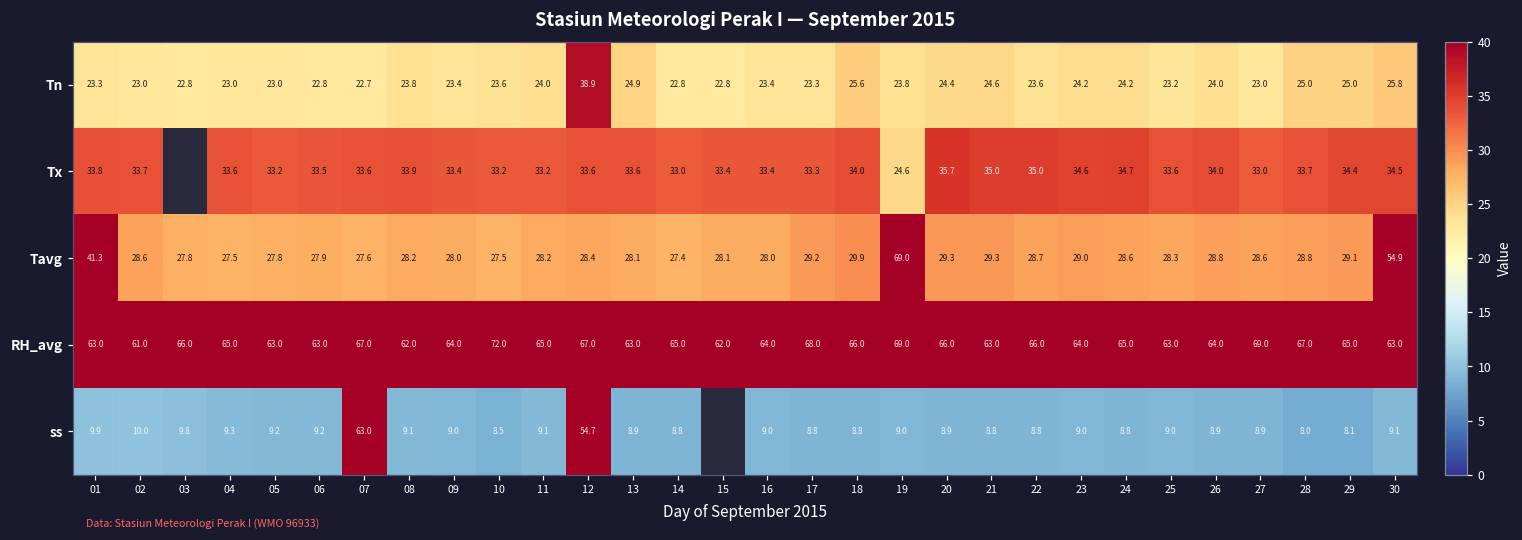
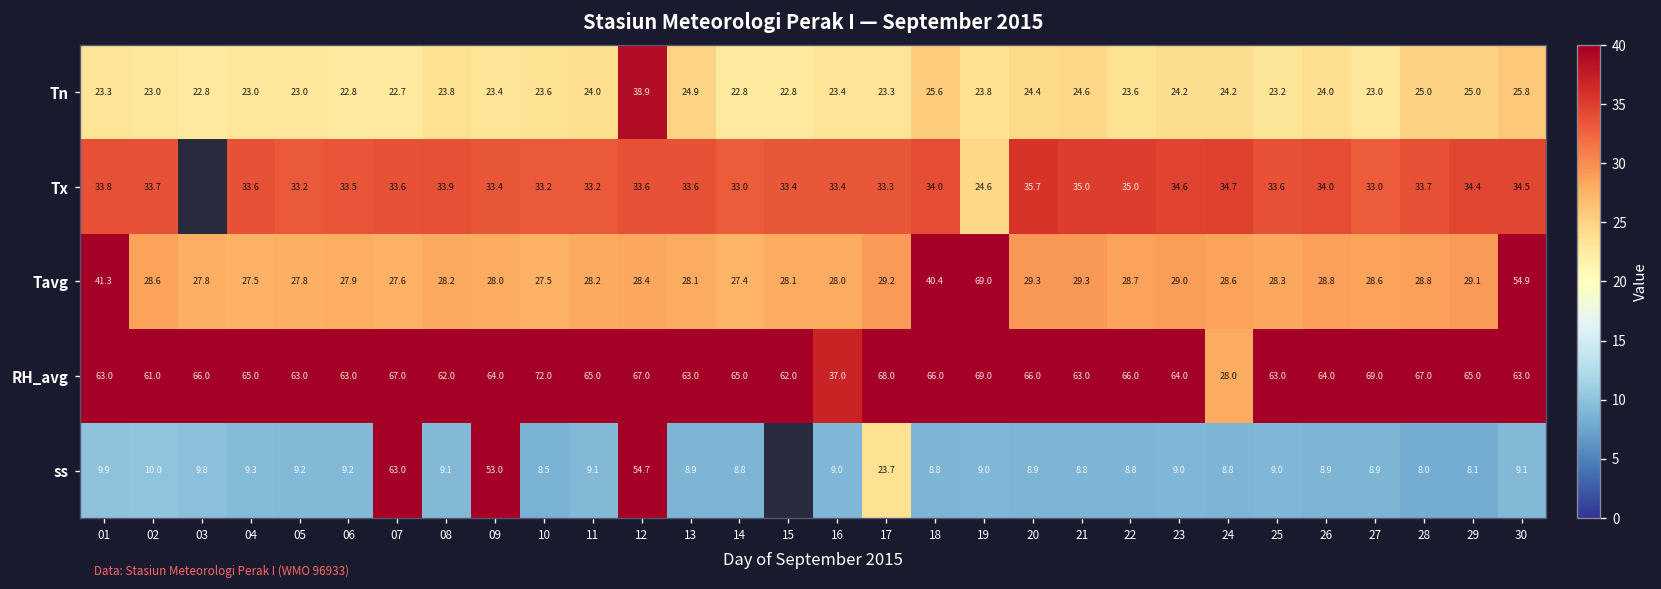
  {
    "Tn": {
      "01": 23.3,
      "02": 23.0,
      "03": 22.8,
      "04": 23.0,
      "05": 23.0,
      "06": 22.8,
      "07": 22.7,
      "08": 23.8,
      "09": 23.4,
      "10": 23.6,
      "11": 24.0,
      "12": 38.9,
      "13": 24.9,
      "14": 22.8,
      "15": 22.8,
      "16": 23.4,
      "17": 23.3,
      "18": 25.6,
      "19": 23.8,
      "20": 24.4,
      "21": 24.6,
      "22": 23.6,
      "23": 24.2,
      "24": 24.2,
      "25": 23.2,
      "26": 24.0,
      "27": 23.0,
      "28": 25.0,
      "29": 25.0,
      "30": 25.8
    },
    "Tx": {
      "01": 33.8,
      "02": 33.7,
      "04": 33.6,
      "05": 33.2,
      "06": 33.5,
      "07": 33.6,
      "08": 33.9,
      "09": 33.4,
      "10": 33.2,
      "11": 33.2,
      "12": 33.6,
      "13": 33.6,
      "14": 33.0,
      "15": 33.4,
      "16": 33.4,
      "17": 33.3,
      "18": 34.0,
      "19": 24.6,
      "20": 35.7,
      "21": 35.0,
      "22": 35.0,
      "23": 34.6,
      "24": 34.7,
      "25": 33.6,
      "26": 34.0,
      "27": 33.0,
      "28": 33.7,
      "29": 34.4,
      "30": 34.5
    },
    "Tavg": {
      "01": 41.3,
      "02": 28.6,
      "03": 27.8,
      "04": 27.5,
      "05": 27.8,
      "06": 27.9,
      "07": 27.6,
      "08": 28.2,
      "09": 28.0,
      "10": 27.5,
      "11": 28.2,
      "12": 28.4,
      "13": 28.1,
      "14": 27.4,
      "15": 28.1,
      "16": 28.0,
      "17": 29.2,
-     "18": 29.9,
+     "18": 40.4,
      "19": 69.0,
      "20": 29.3,
      "21": 29.3,
      "22": 28.7,
      "23": 29.0,
      "24": 28.6,
      "25": 28.3,
      "26": 28.8,
      "27": 28.6,
      "28": 28.8,
      "29": 29.1,
      "30": 54.9
    },
    "RH_avg": {
      "01": 63.0,
      "02": 61.0,
      "03": 66.0,
      "04": 65.0,
      "05": 63.0,
      "06": 63.0,
      "07": 67.0,
      "08": 62.0,
      "09": 64.0,
      "10": 72.0,
      "11": 65.0,
      "12": 67.0,
      "13": 63.0,
      "14": 65.0,
      "15": 62.0,
-     "16": 64.0,
+     "16": 37.0,
      "17": 68.0,
      "18": 66.0,
      "19": 69.0,
      "20": 66.0,
      "21": 63.0,
      "22": 66.0,
      "23": 64.0,
-     "24": 65.0,
+     "24": 28.0,
      "25": 63.0,
      "26": 64.0,
      "27": 69.0,
      "28": 67.0,
      "29": 65.0,
      "30": 63.0
    },
    "ss": {
      "01": 9.9,
      "02": 10.0,
      "03": 9.8,
      "04": 9.3,
      "05": 9.2,
      "06": 9.2,
      "07": 63.0,
      "08": 9.1,
-     "09": 9.0,
+     "09": 53.0,
      "10": 8.5,
      "11": 9.1,
      "12": 54.7,
      "13": 8.9,
      "14": 8.8,
      "16": 9.0,
-     "17": 8.8,
+     "17": 23.7,
      "18": 8.8,
      "19": 9.0,
      "20": 8.9,
      "21": 8.8,
      "22": 8.8,
      "23": 9.0,
      "24": 8.8,
      "25": 9.0,
      "26": 8.9,
      "27": 8.9,
      "28": 8.0,
      "29": 8.1,
      "30": 9.1
    }
  }
